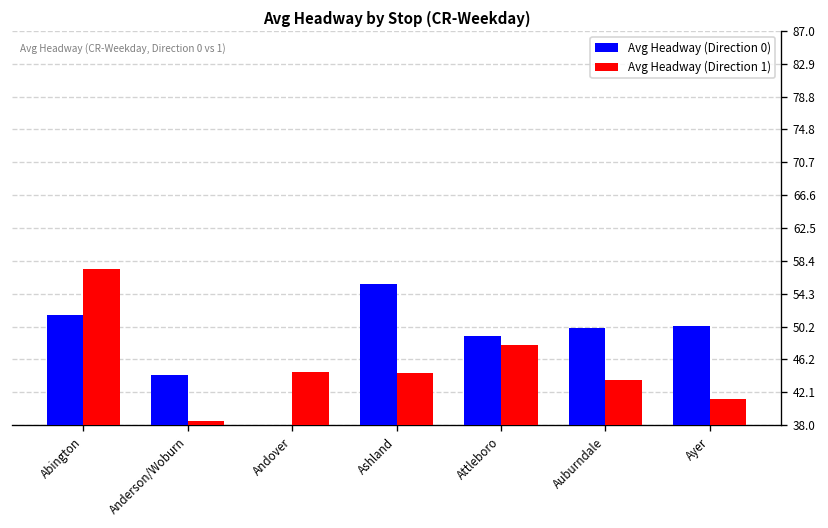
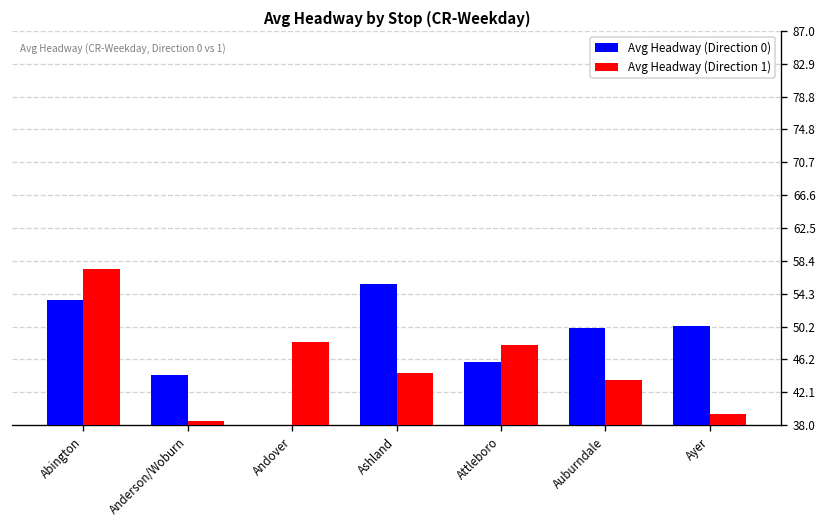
  {
    "Avg Headway (Direction 0)": {
-     "Abington": 52,
+     "Abington": 54,
      "Anderson/Woburn": 44,
      "Ashland": 56,
-     "Attleboro": 49,
+     "Attleboro": 46,
      "Auburndale": 50,
      "Ayer": 50
    },
    "Avg Headway (Direction 1)": {
      "Abington": 57,
      "Anderson/Woburn": 38,
-     "Andover": 45,
+     "Andover": 48,
      "Ashland": 44,
      "Attleboro": 48,
      "Auburndale": 44,
-     "Ayer": 41
+     "Ayer": 39
    }
  }
